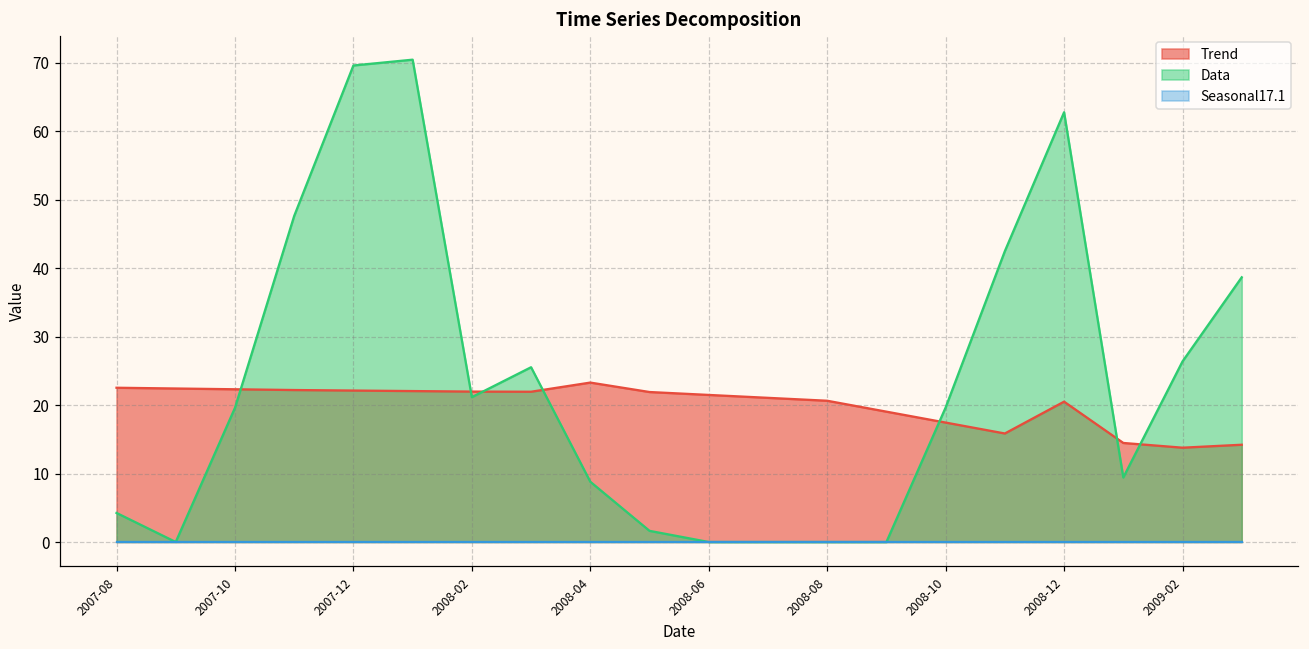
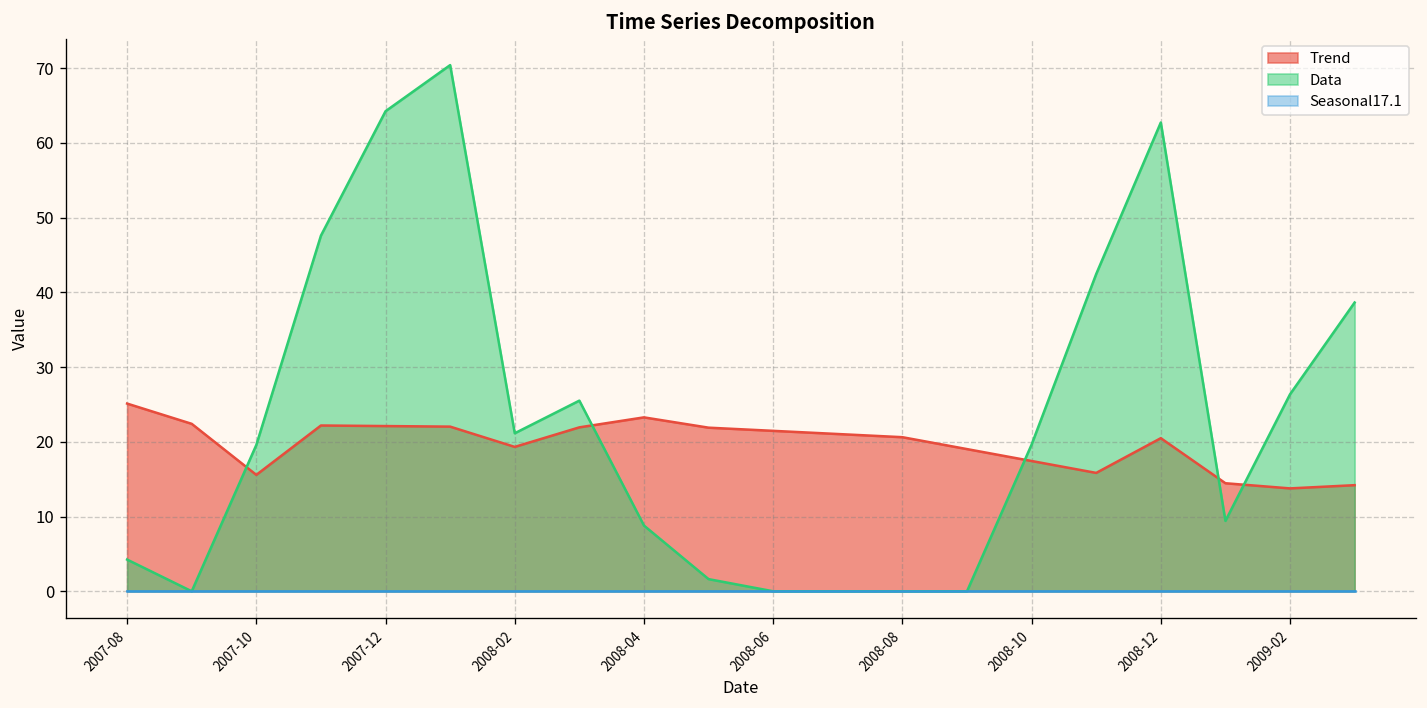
  {
    "Trend": {
-     "2007-08": 23,
-     "2007-10": 22,
+     "2007-08": 25,
+     "2007-10": 16,
      "2007-12": 22,
-     "2008-02": 22,
+     "2008-02": 19,
      "2008-04": 23,
      "2008-06": 21,
      "2008-08": 21,
      "2008-10": 17,
      "2008-12": 20,
      "2009-02": 14
    },
    "Data": {
      "2007-08": 4,
      "2007-10": 20,
-     "2007-12": 70,
+     "2007-12": 64,
      "2008-02": 21,
      "2008-04": 9,
      "2008-10": 20,
      "2008-12": 63,
      "2009-02": 26
    },
    "Seasonal17.1": {
      "2007-08": 0,
      "2007-10": 0,
      "2007-12": 0,
      "2008-02": 0,
      "2008-04": 0,
      "2008-10": 0,
      "2008-12": 0,
      "2009-02": 0
    }
  }
